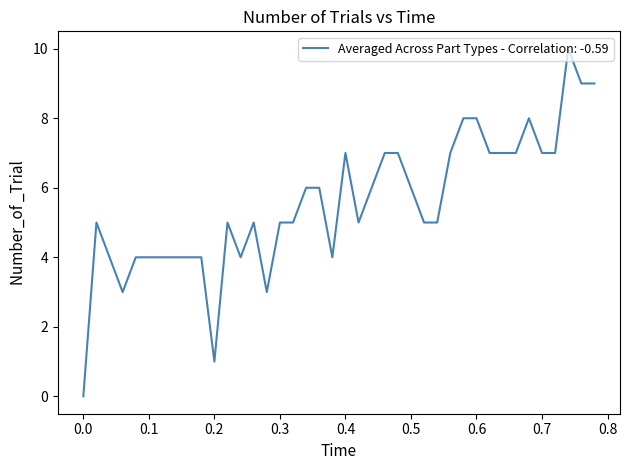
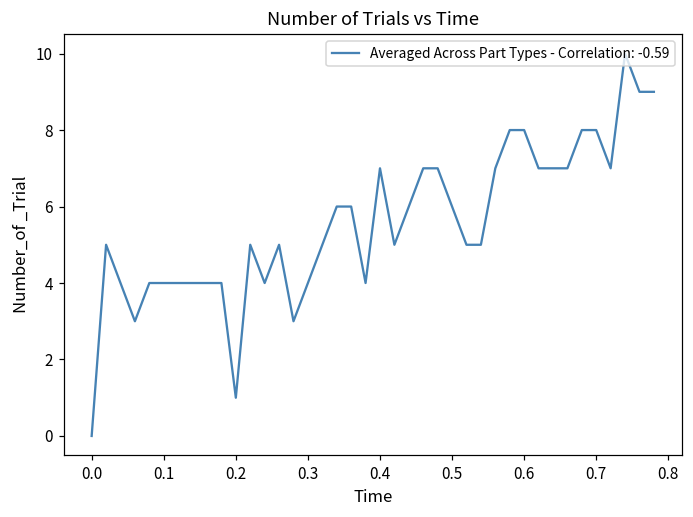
  {
    "0.0": 0,
    "0.1": 4,
    "0.2": 1,
-   "0.3": 5,
+   "0.3": 4,
    "0.4": 7,
    "0.5": 6,
    "0.6": 8,
-   "0.7": 7
+   "0.7": 8
  }
